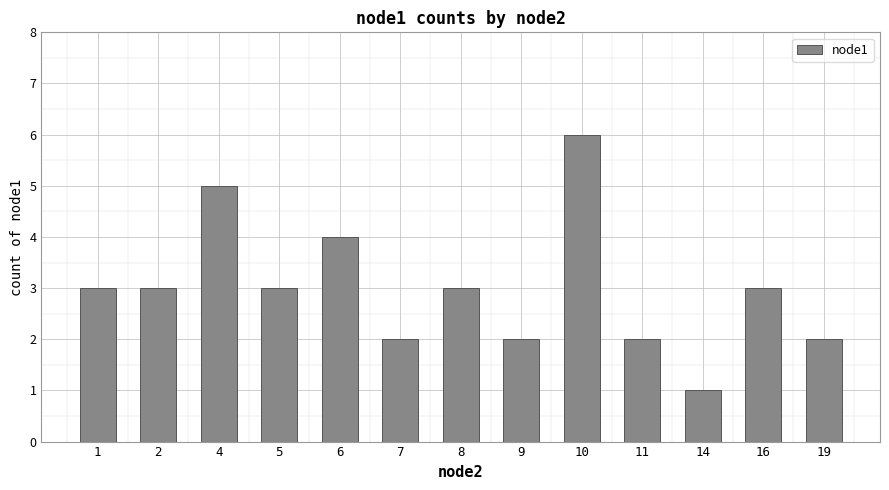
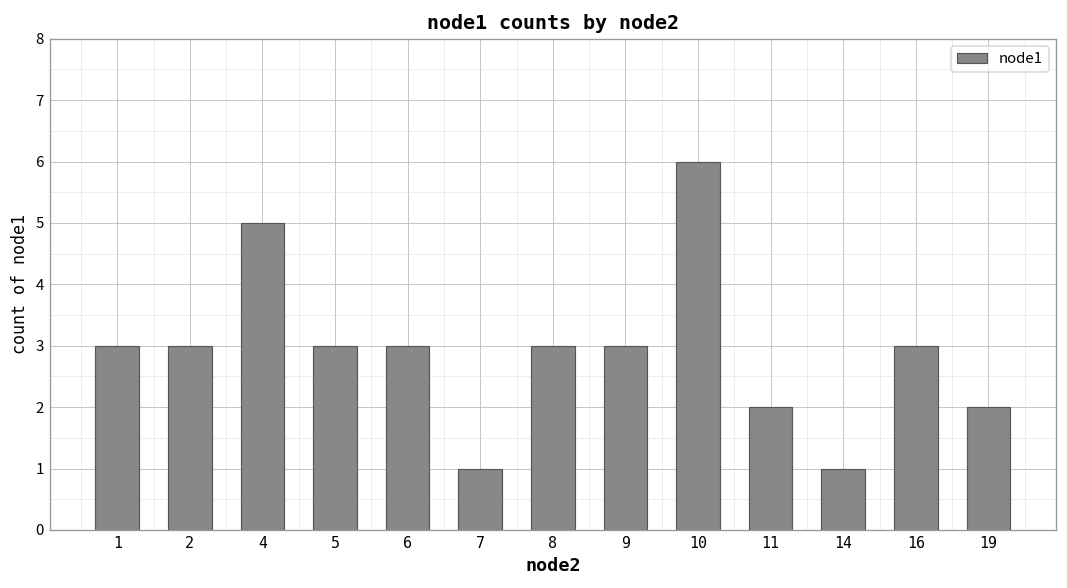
  {
    "1": 3,
    "2": 3,
    "4": 5,
    "5": 3,
-   "6": 4,
-   "7": 2,
+   "6": 3,
+   "7": 1,
    "8": 3,
-   "9": 2,
+   "9": 3,
    "10": 6,
    "11": 2,
    "14": 1,
    "16": 3,
    "19": 2
  }
